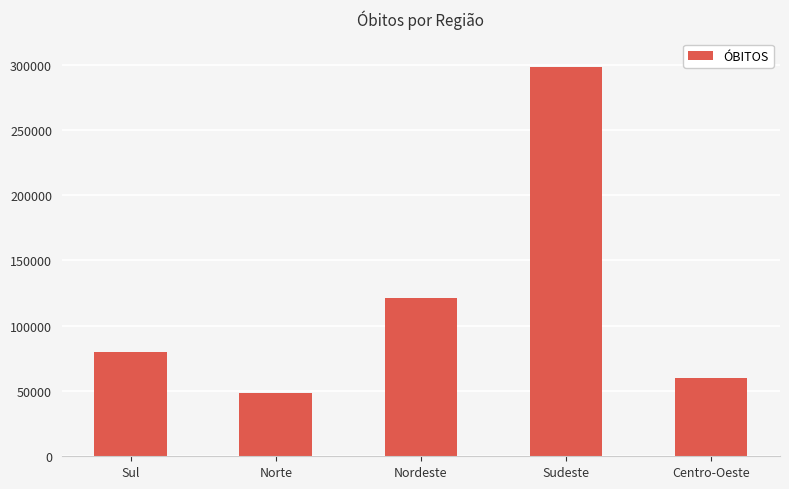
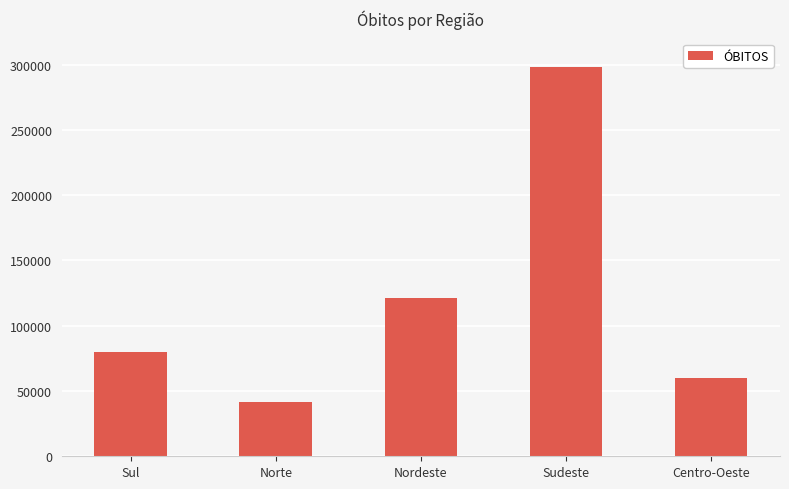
  {
    "Sul": 80000,
-   "Norte": 48000,
+   "Norte": 42000,
    "Nordeste": 122000,
    "Sudeste": 299000,
    "Centro-Oeste": 60000
  }
